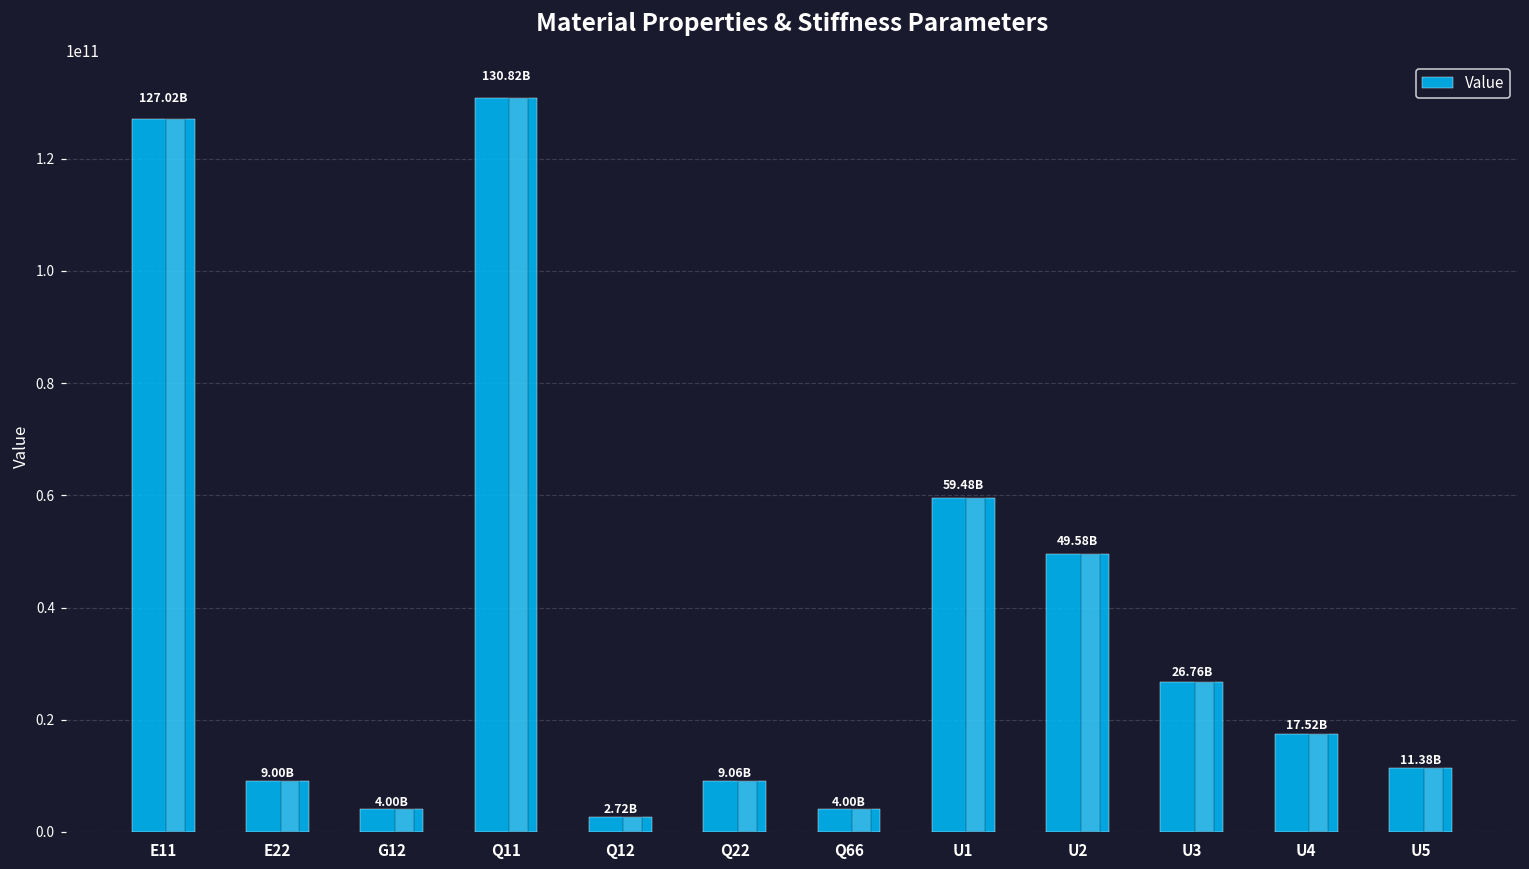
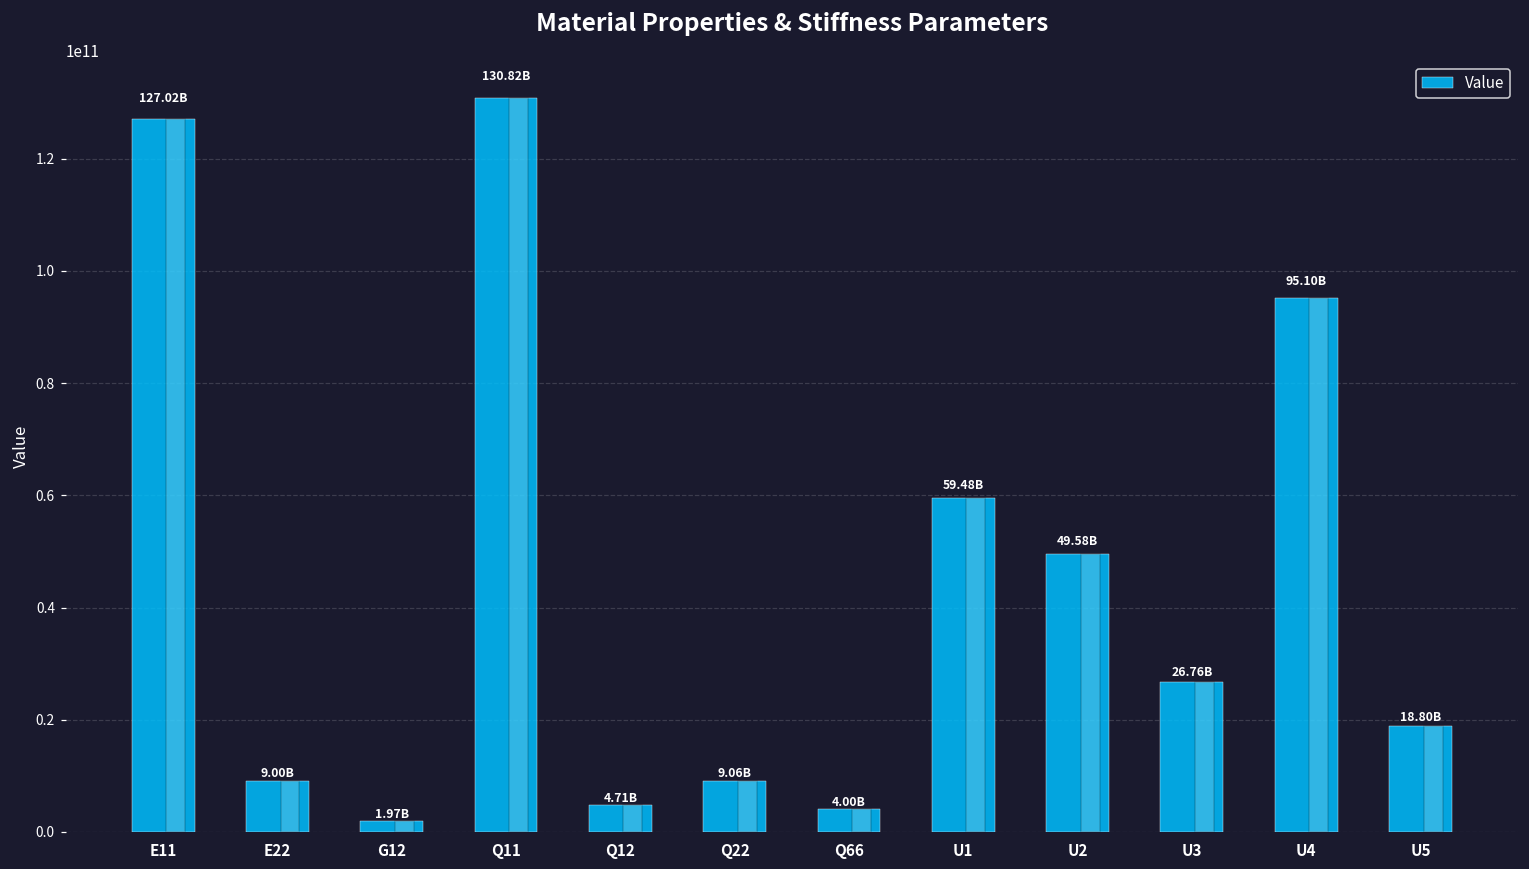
  {
    "E11": "127.02B",
    "E22": "9.00B",
-   "G12": "4.00B",
+   "G12": "1.97B",
    "Q11": "130.82B",
-   "Q12": "2.72B",
+   "Q12": "4.71B",
    "Q22": "9.06B",
    "Q66": "4.00B",
    "U1": "59.48B",
    "U2": "49.58B",
    "U3": "26.76B",
-   "U4": "17.52B",
-   "U5": "11.38B"
+   "U4": "95.10B",
+   "U5": "18.80B"
  }
